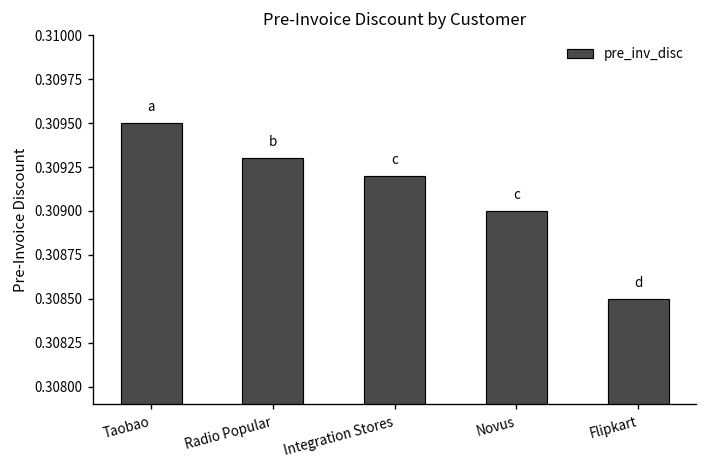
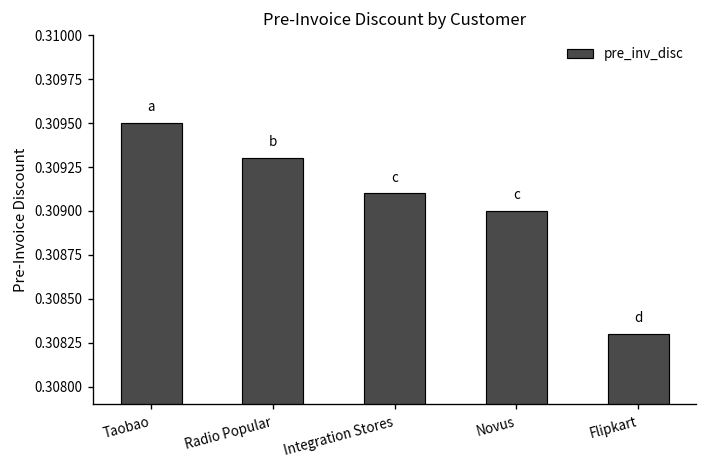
  {
    "Taobao": 0.3095,
    "Radio Popular": 0.3093,
-   "Integration Stores": 0.3092,
+   "Integration Stores": 0.3091,
    "Novus": 0.3090,
-   "Flipkart": 0.3085
+   "Flipkart": 0.3083
  }
